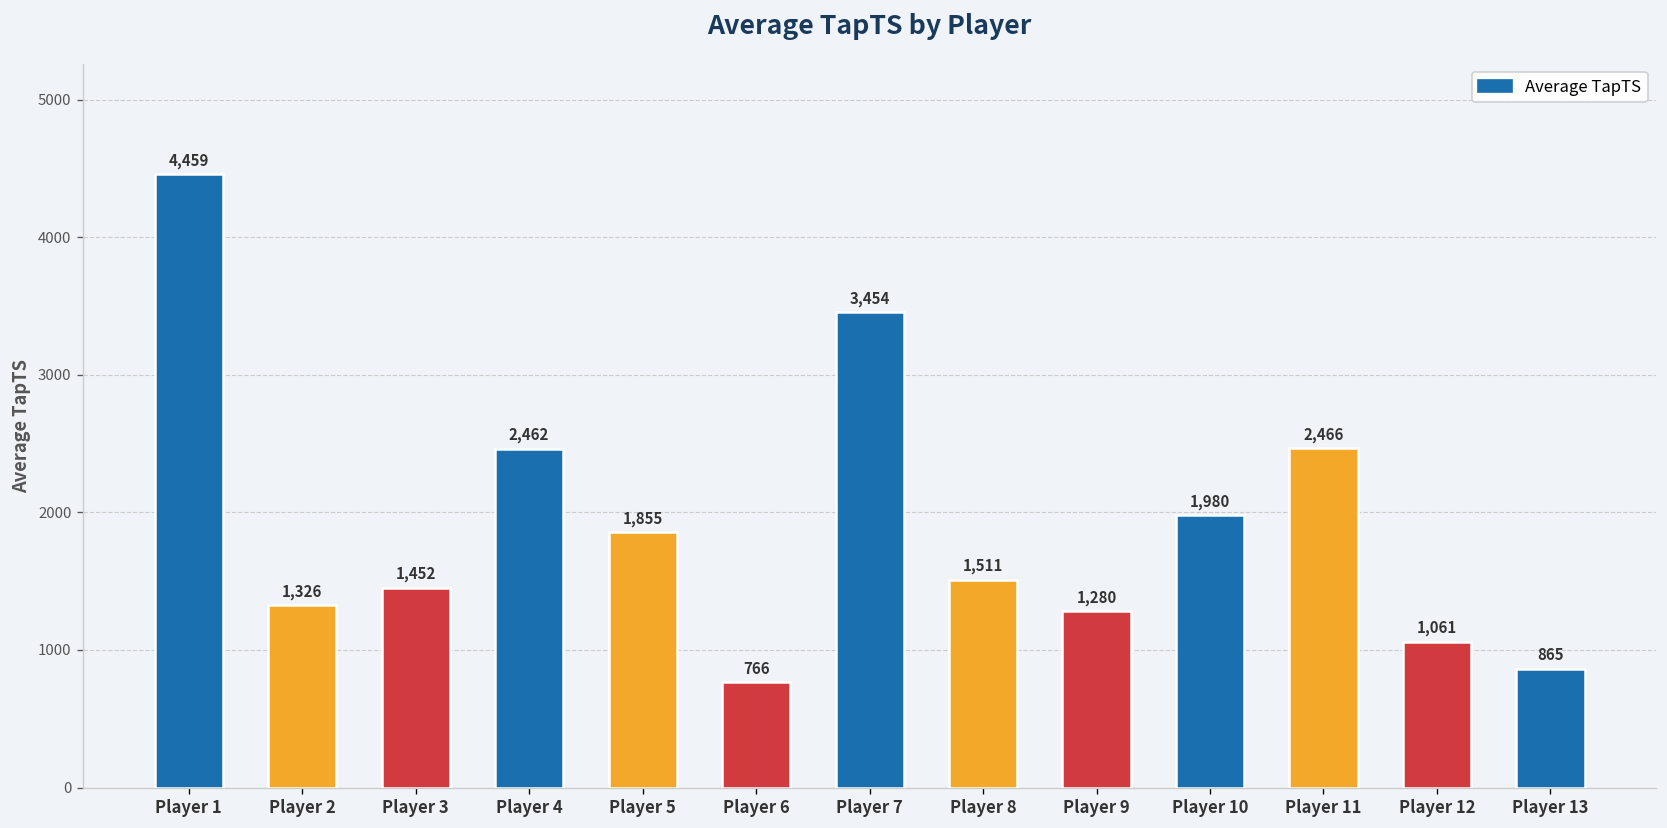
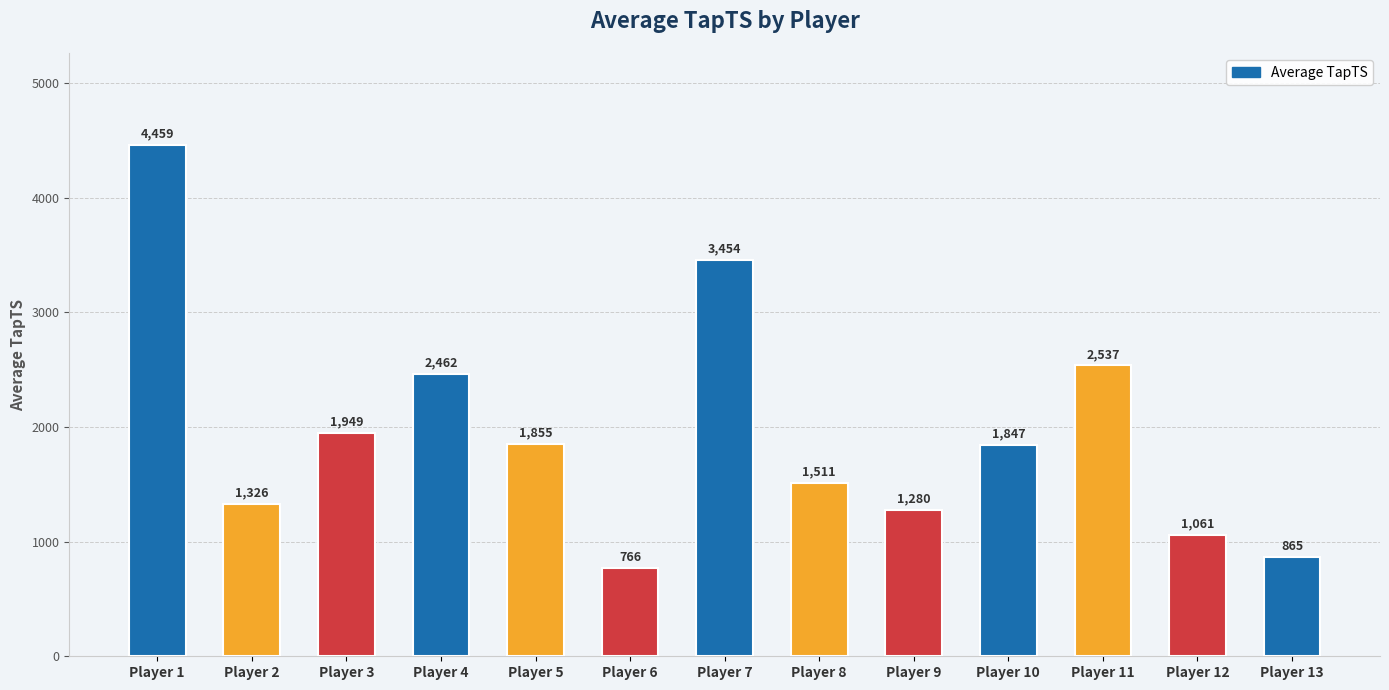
  {
    "Player 1": "4,459",
    "Player 2": "1,326",
-   "Player 3": "1,452",
+   "Player 3": "1,949",
    "Player 4": "2,462",
    "Player 5": "1,855",
    "Player 6": "766",
    "Player 7": "3,454",
    "Player 8": "1,511",
    "Player 9": "1,280",
-   "Player 10": "1,980",
-   "Player 11": "2,466",
+   "Player 10": "1,847",
+   "Player 11": "2,537",
    "Player 12": "1,061",
    "Player 13": "865"
  }
